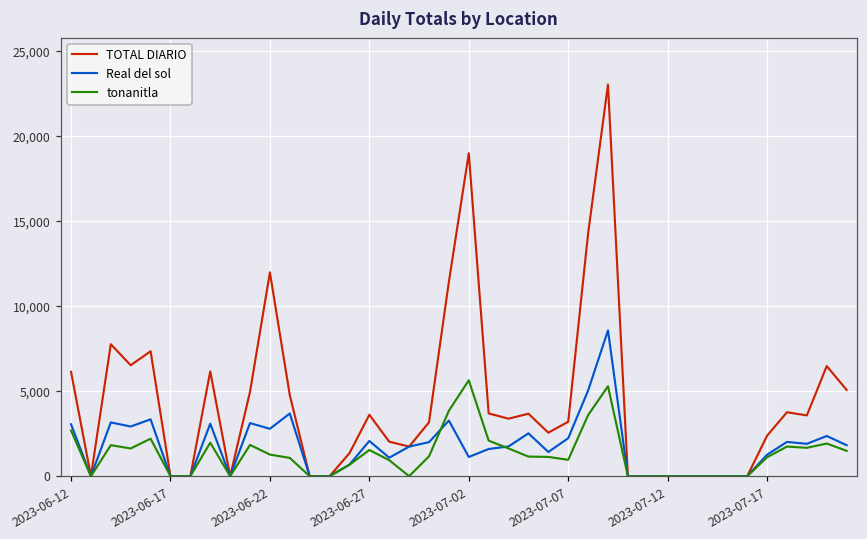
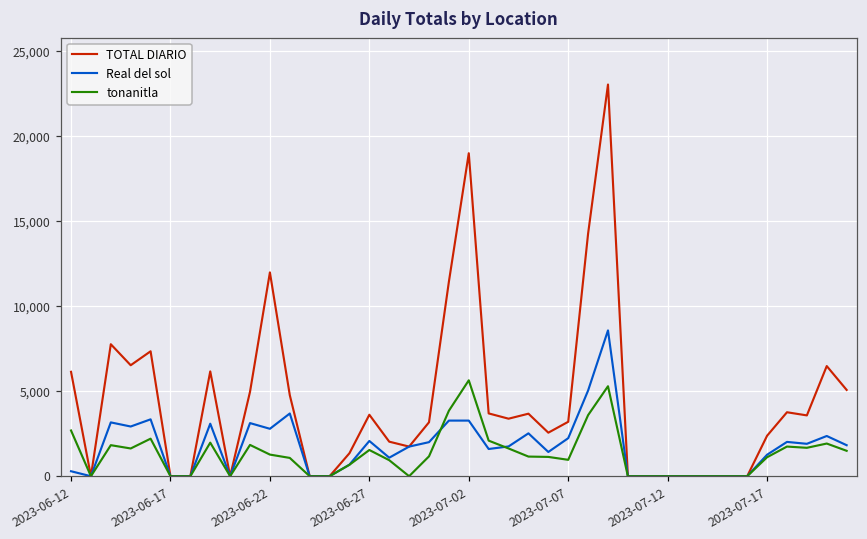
  {
    "TOTAL DIARIO": {
      "2023-06-12": "6,100",
      "2023-06-22": "12,000",
      "2023-06-27": "3,600",
      "2023-07-02": "19,000",
      "2023-07-07": "3,200",
      "2023-07-17": "2,400"
    },
    "Real del sol": {
-     "2023-06-12": "3,100",
+     "2023-06-12": "300",
      "2023-06-22": "2,800",
      "2023-06-27": "2,100",
-     "2023-07-02": "1,100",
+     "2023-07-02": "3,300",
      "2023-07-07": "2,200"
    },
    "tonanitla": {
      "2023-06-12": "2,700",
      "2023-06-22": "1,300",
      "2023-06-27": "1,500",
      "2023-07-02": "5,600",
      "2023-07-07": "1,000"
    }
  }
